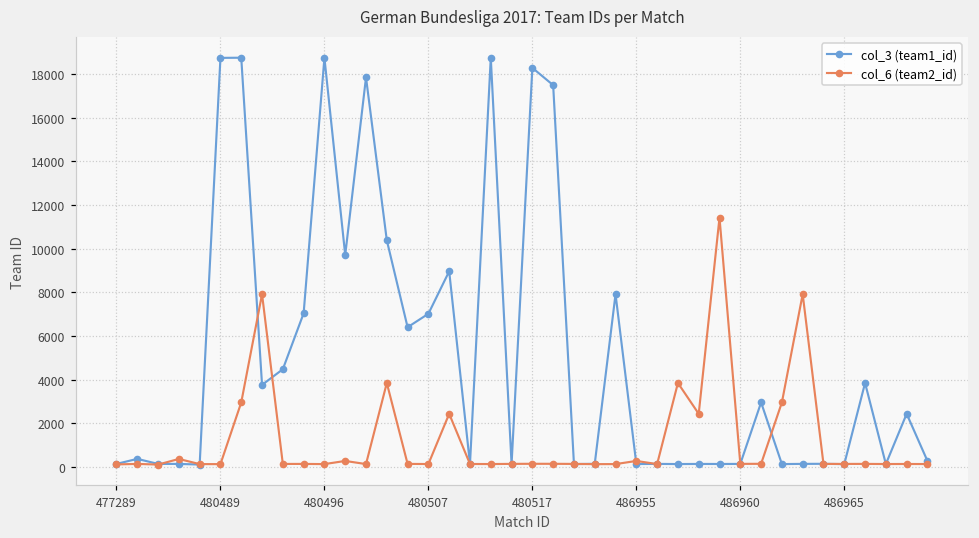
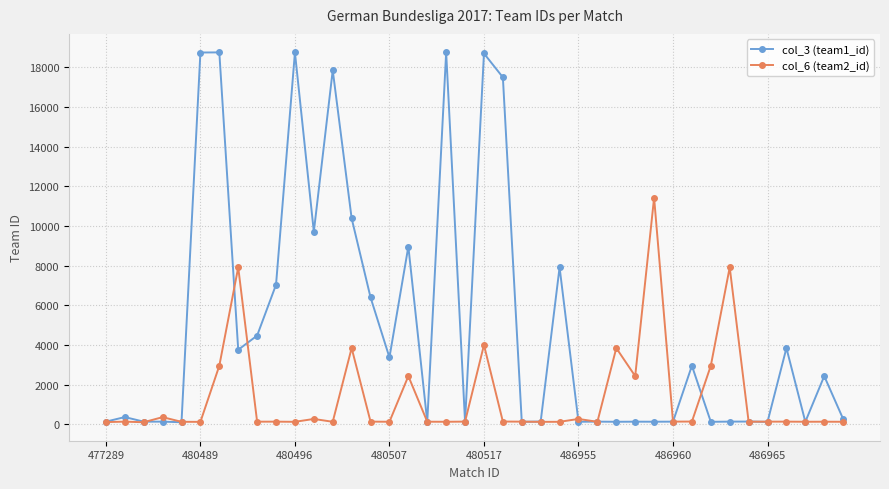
  {
    "col_3 (team1_id)": {
      "480489": 18700,
      "480496": 18700,
-     "480507": 7000,
-     "480517": 18300,
+     "480507": 3400,
+     "480517": 18700,
      "486955": 100
    },
    "col_6 (team2_id)": {
      "480489": 100,
      "480496": 100,
      "480507": 100,
-     "480517": 100,
+     "480517": 4000,
      "486955": 300
    }
  }
